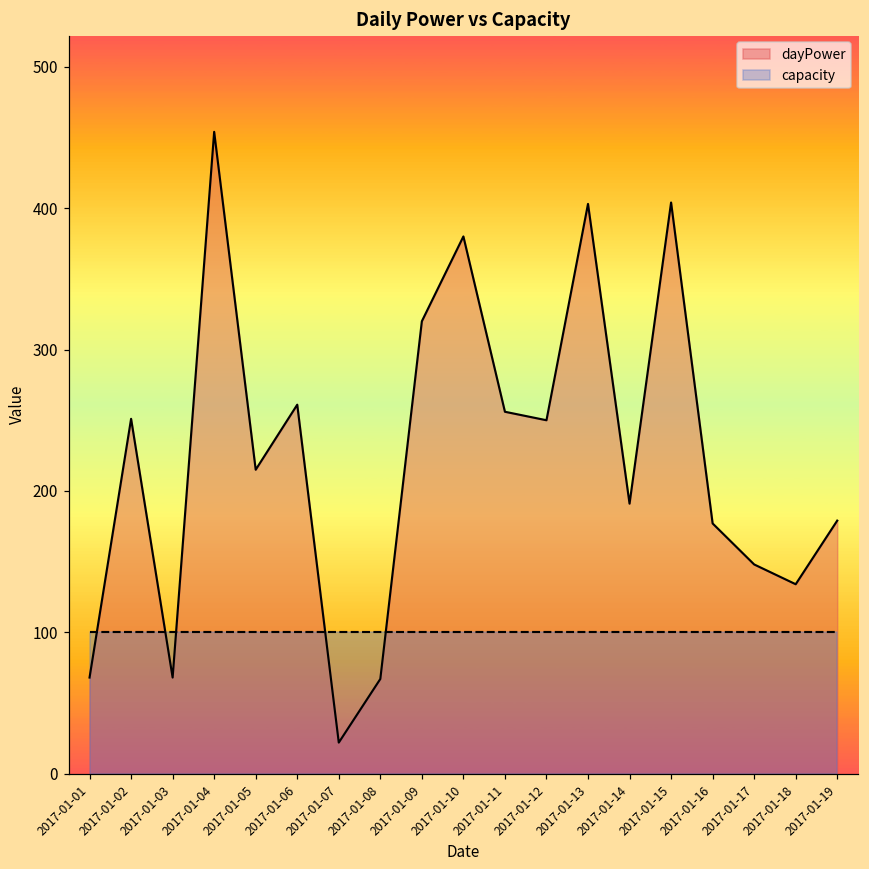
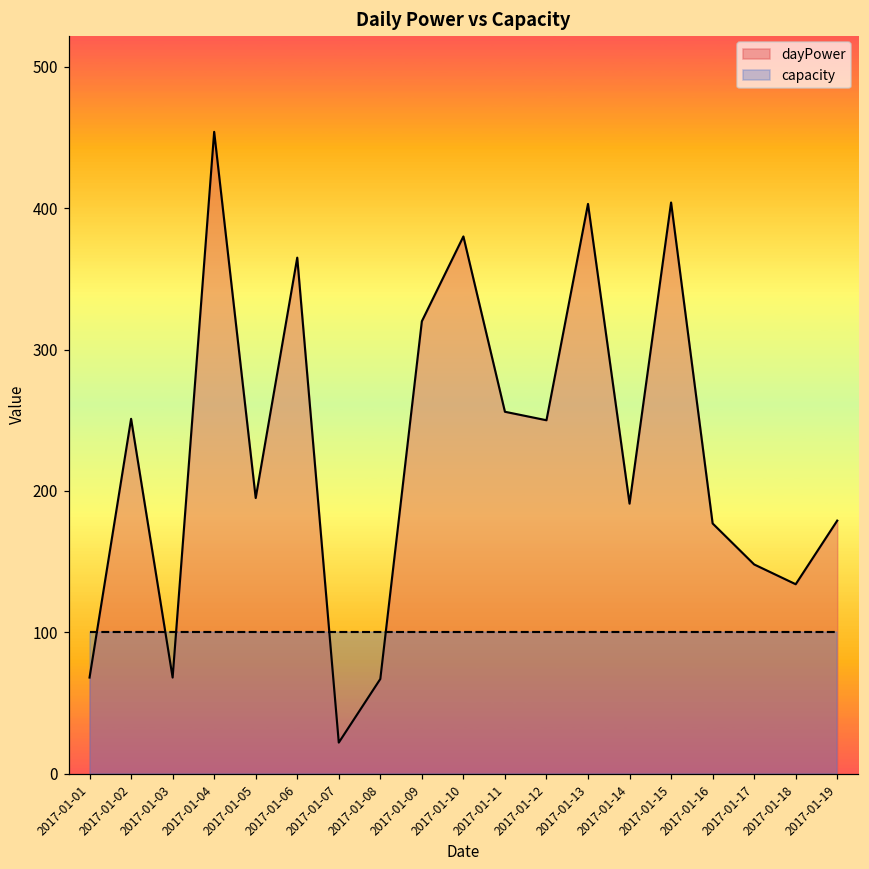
  {
    "dayPower": {
      "2017-01-01": 68,
      "2017-01-02": 251,
      "2017-01-03": 68,
      "2017-01-04": 454,
-     "2017-01-05": 215,
-     "2017-01-06": 261,
+     "2017-01-05": 195,
+     "2017-01-06": 365,
      "2017-01-07": 22,
      "2017-01-08": 67,
      "2017-01-09": 320,
      "2017-01-10": 380,
      "2017-01-11": 256,
      "2017-01-12": 250,
      "2017-01-13": 403,
      "2017-01-14": 191,
      "2017-01-15": 404,
      "2017-01-16": 177,
      "2017-01-17": 148,
      "2017-01-18": 134,
      "2017-01-19": 179
    },
    "capacity": {
      "2017-01-01": 100,
      "2017-01-02": 100,
      "2017-01-03": 100,
      "2017-01-04": 100,
      "2017-01-05": 100,
      "2017-01-06": 100,
      "2017-01-07": 100,
      "2017-01-08": 100,
      "2017-01-09": 100,
      "2017-01-10": 100,
      "2017-01-11": 100,
      "2017-01-12": 100,
      "2017-01-13": 100,
      "2017-01-14": 100,
      "2017-01-15": 100,
      "2017-01-16": 100,
      "2017-01-17": 100,
      "2017-01-18": 100,
      "2017-01-19": 100
    }
  }
